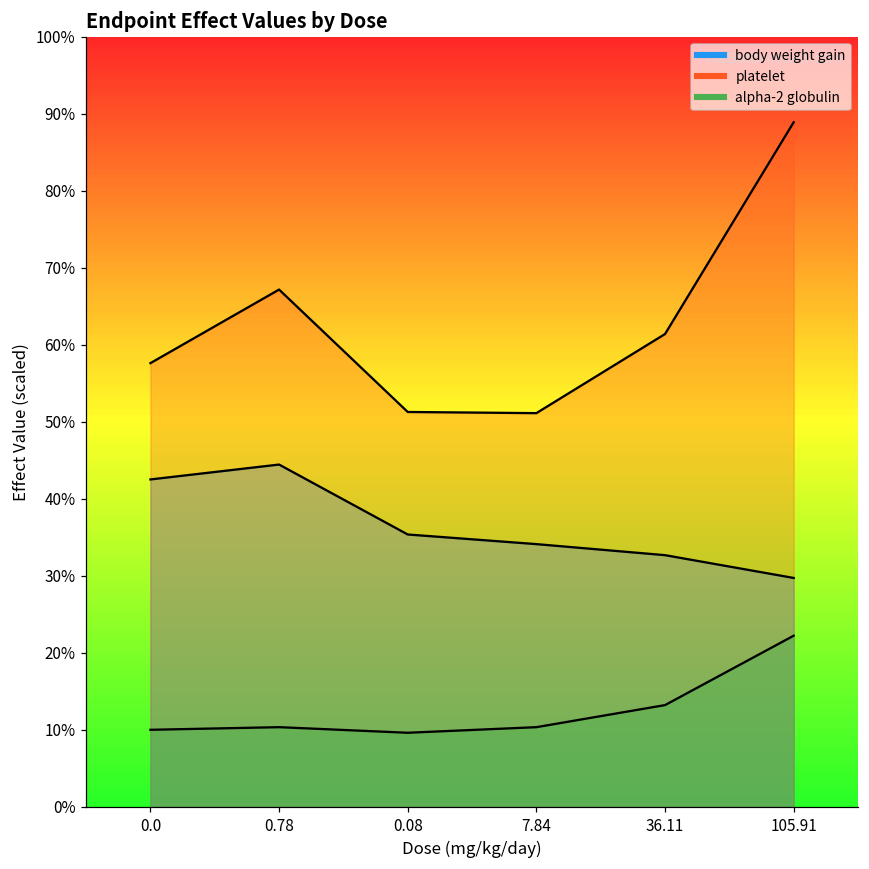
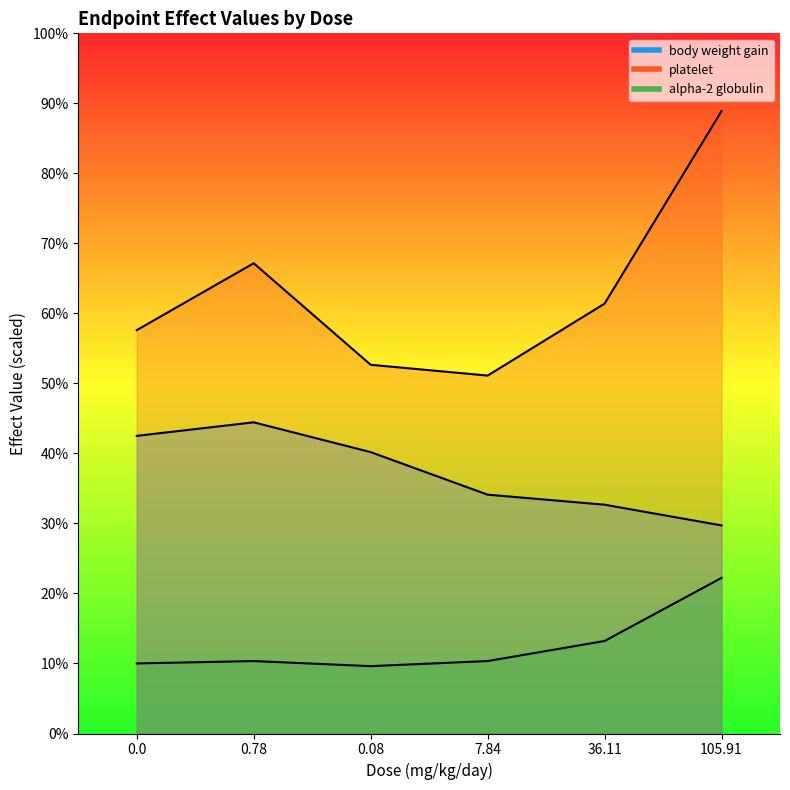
  {
    "body weight gain": {
      "0.0": "43%",
      "0.78": "44%",
-     "0.08": "35%",
+     "0.08": "40%",
      "7.84": "34%",
      "36.11": "33%",
      "105.91": "30%"
    },
    "platelet": {
      "0.0": "58%",
      "0.78": "67%",
-     "0.08": "51%",
+     "0.08": "53%",
      "7.84": "51%",
      "36.11": "61%",
      "105.91": "89%"
    },
    "alpha-2 globulin": {
      "0.0": "10%",
      "0.78": "10%",
      "0.08": "10%",
      "7.84": "10%",
      "36.11": "13%",
      "105.91": "22%"
    }
  }
